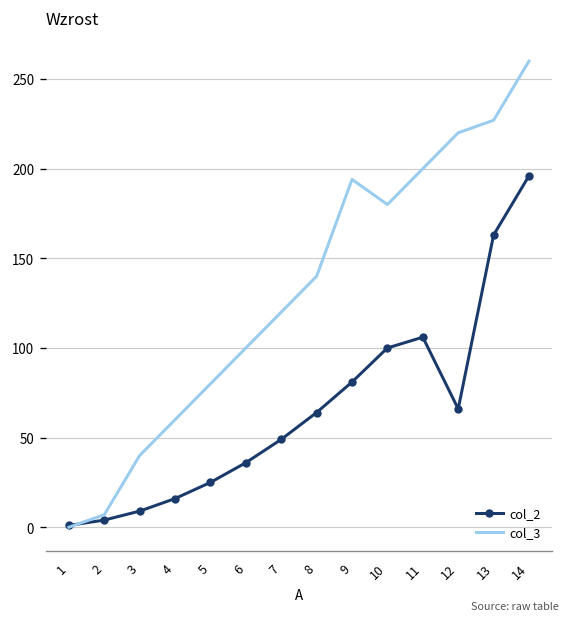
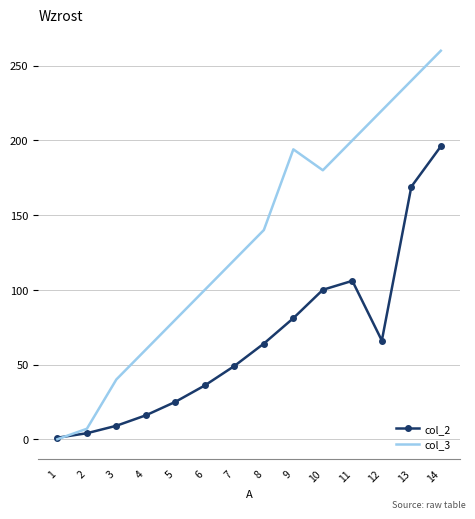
  {
    "col_2": {
      "2": 4,
      "3": 9,
      "4": 16,
      "5": 25,
      "6": 36,
      "7": 49,
      "8": 64,
      "9": 81,
      "10": 100,
      "11": 106,
      "12": 66,
-     "13": 163,
+     "13": 169,
      "14": 196
    },
    "col_3": {
      "2": 7,
      "3": 40,
      "4": 60,
      "5": 80,
      "6": 100,
      "7": 120,
      "8": 140,
      "9": 194,
      "10": 180,
      "11": 200,
      "12": 220,
-     "13": 227,
+     "13": 240,
      "14": 260
    }
  }
